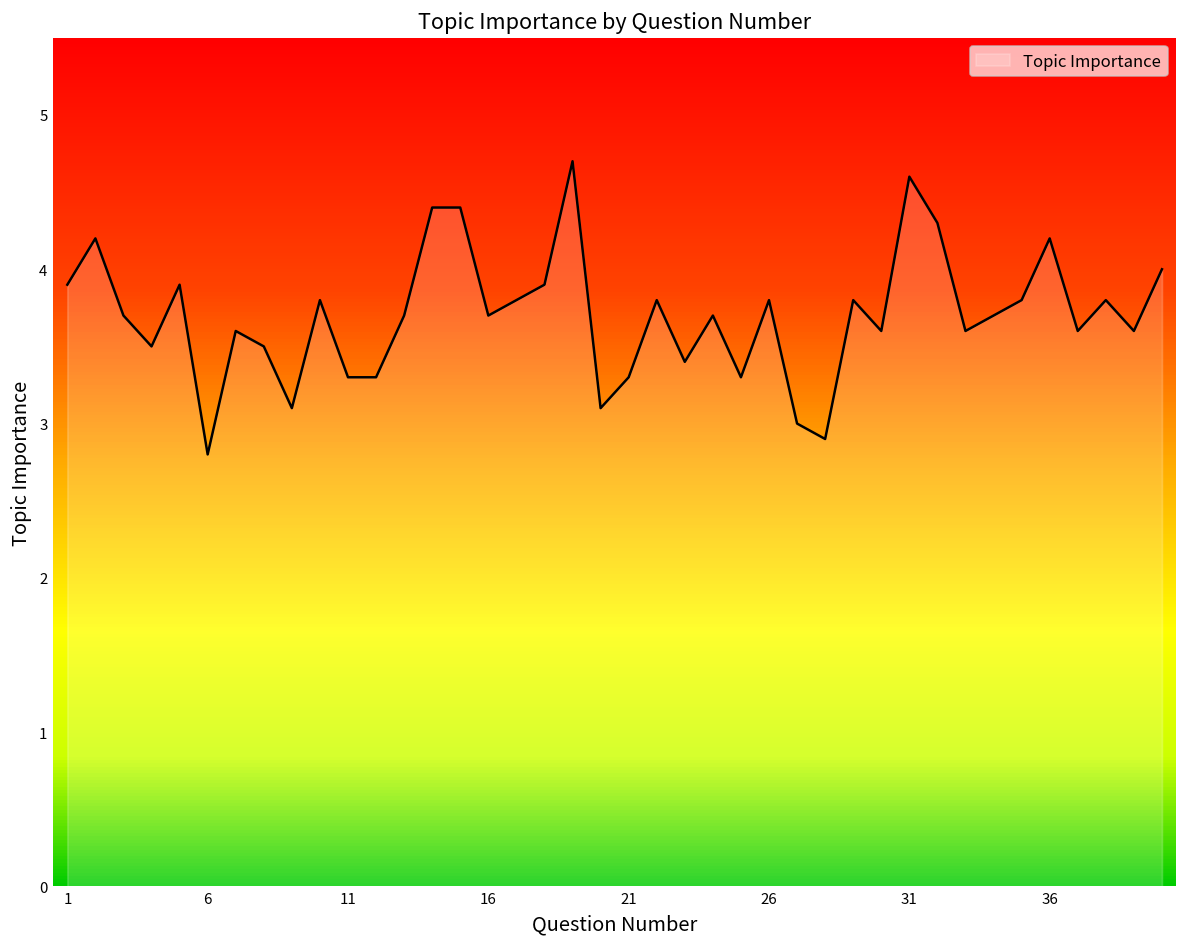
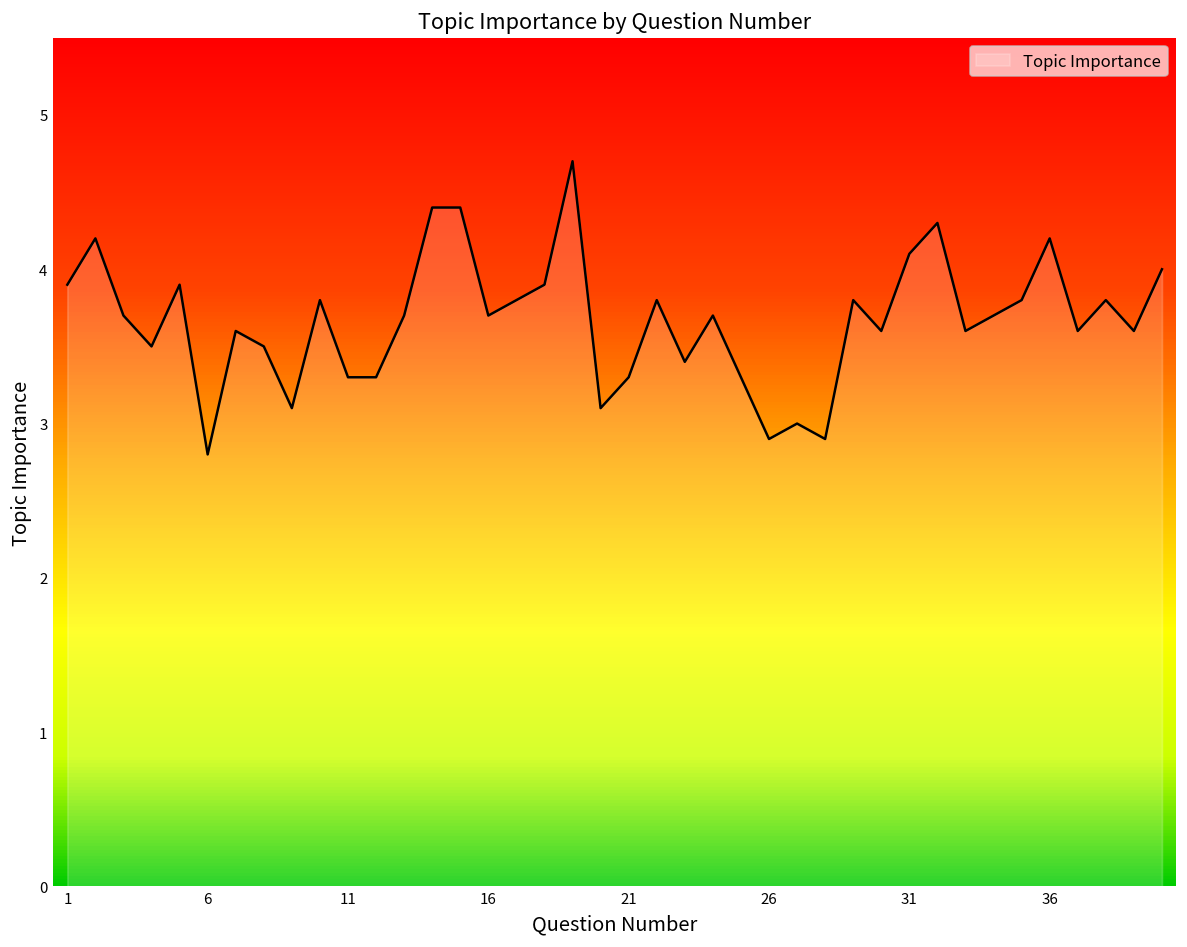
  {
    "1": 3.9,
    "6": 2.8,
    "11": 3.3,
    "16": 3.7,
    "21": 3.3,
-   "26": 3.8,
-   "31": 4.6,
+   "26": 2.9,
+   "31": 4.1,
    "36": 4.2
  }
